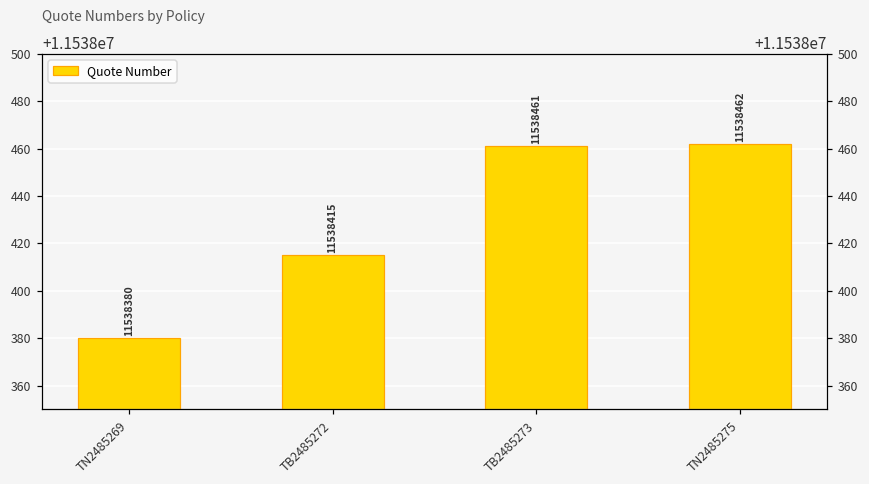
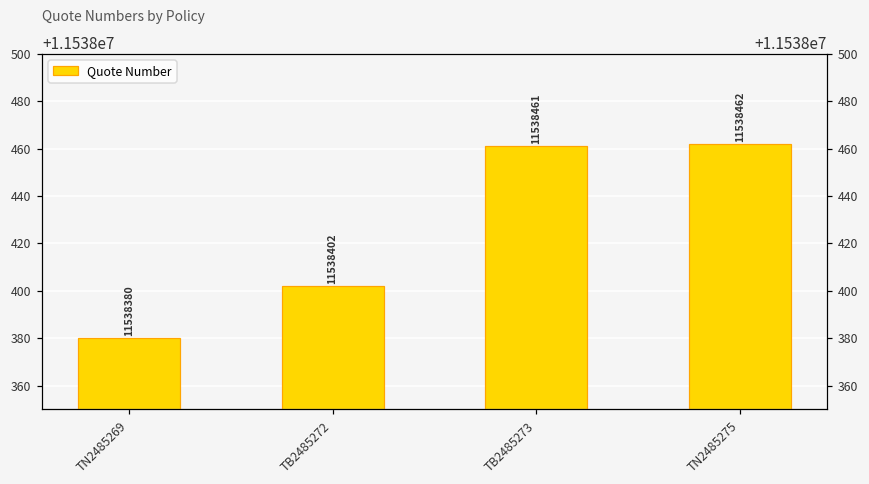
  {
    "TN2485269": 11538380,
-   "TB2485272": 11538415,
+   "TB2485272": 11538402,
    "TB2485273": 11538461,
    "TN2485275": 11538462
  }
